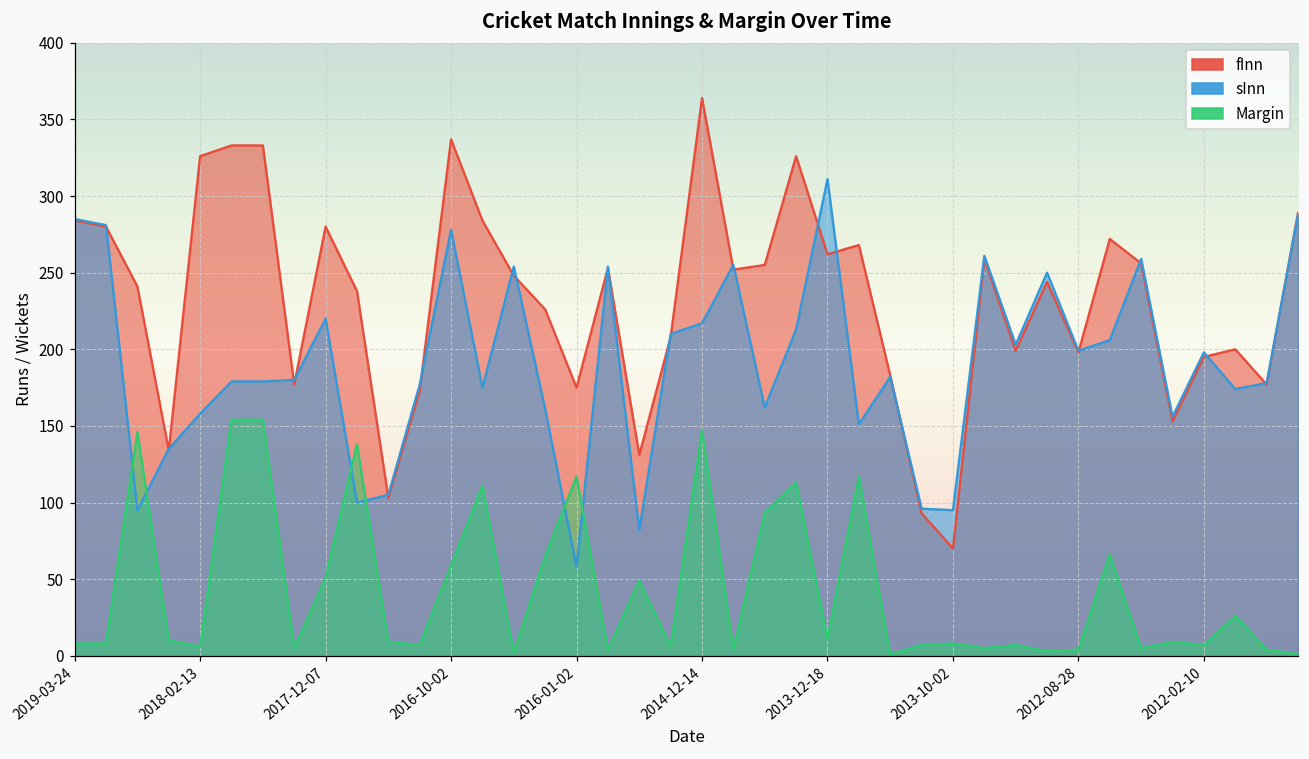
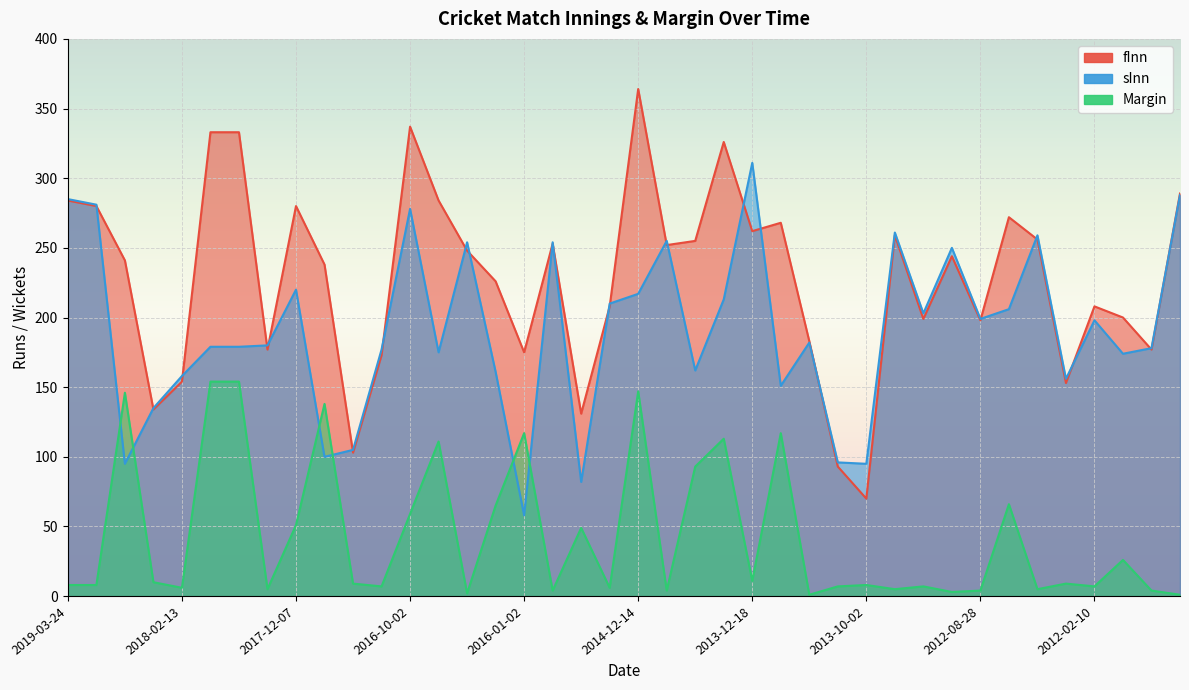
  {
    "fInn": {
-     "2018-02-13": 326,
+     "2018-02-13": 154,
      "2017-12-07": 280,
      "2016-10-02": 337,
      "2016-01-02": 175,
      "2014-12-14": 364,
      "2013-12-18": 262,
      "2013-10-02": 70,
-     "2012-02-10": 195
+     "2012-02-10": 208
    },
    "sInn": {
      "2018-02-13": 158,
      "2017-12-07": 220,
      "2016-10-02": 278,
      "2016-01-02": 58,
      "2014-12-14": 217,
      "2013-12-18": 311,
      "2013-10-02": 95,
      "2012-02-10": 198
    },
    "Margin": {
      "2019-03-24": 8,
      "2018-02-13": 6,
      "2017-12-07": 51,
      "2016-10-02": 59,
      "2016-01-02": 117,
      "2014-12-14": 147,
      "2013-12-18": 11,
      "2013-10-02": 8,
      "2012-08-28": 4,
      "2012-02-10": 7
    }
  }
